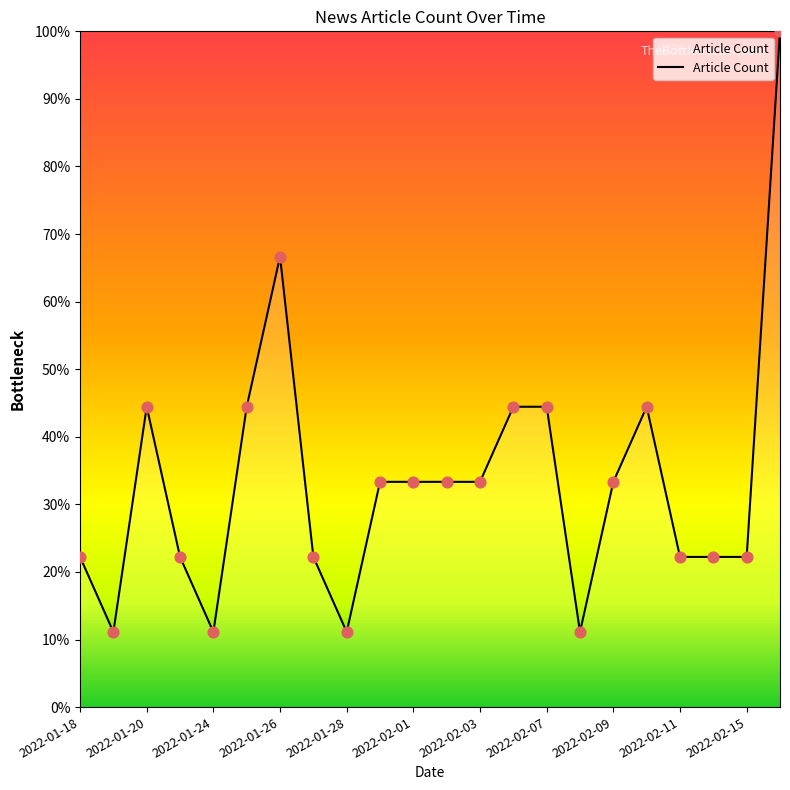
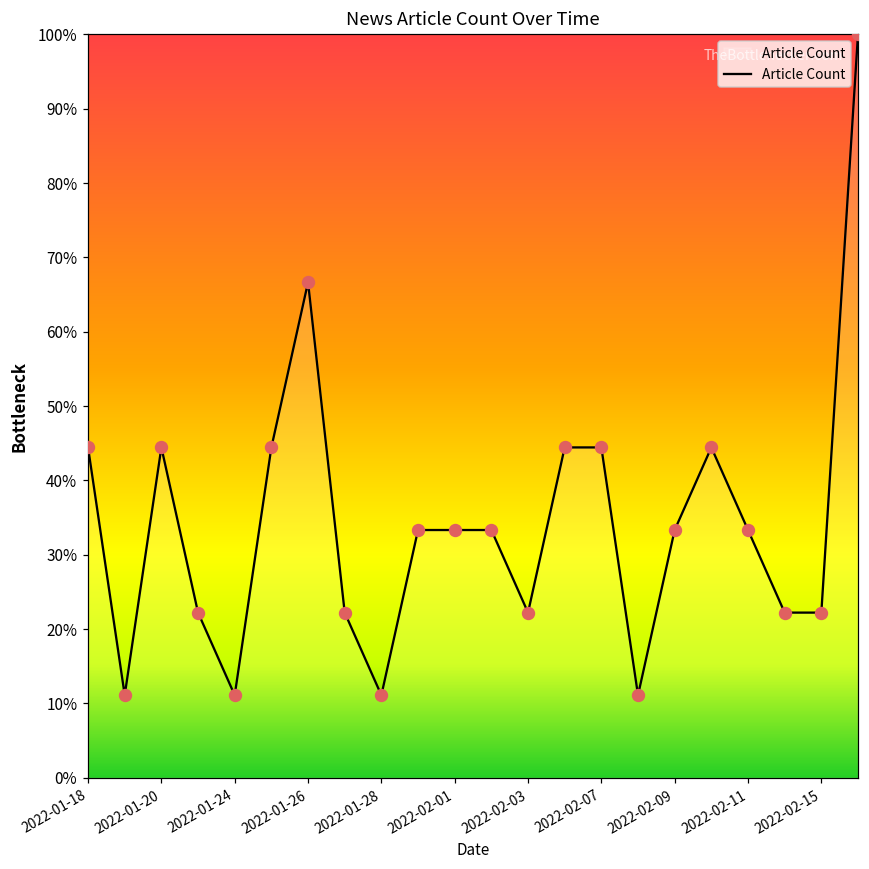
  {
-   "2022-01-18": "22%",
+   "2022-01-18": "44%",
    "2022-01-20": "44%",
    "2022-01-24": "11%",
    "2022-01-26": "67%",
    "2022-01-28": "11%",
    "2022-02-01": "33%",
-   "2022-02-03": "33%",
+   "2022-02-03": "22%",
    "2022-02-07": "44%",
    "2022-02-09": "33%",
-   "2022-02-11": "22%",
+   "2022-02-11": "33%",
    "2022-02-15": "22%"
  }
